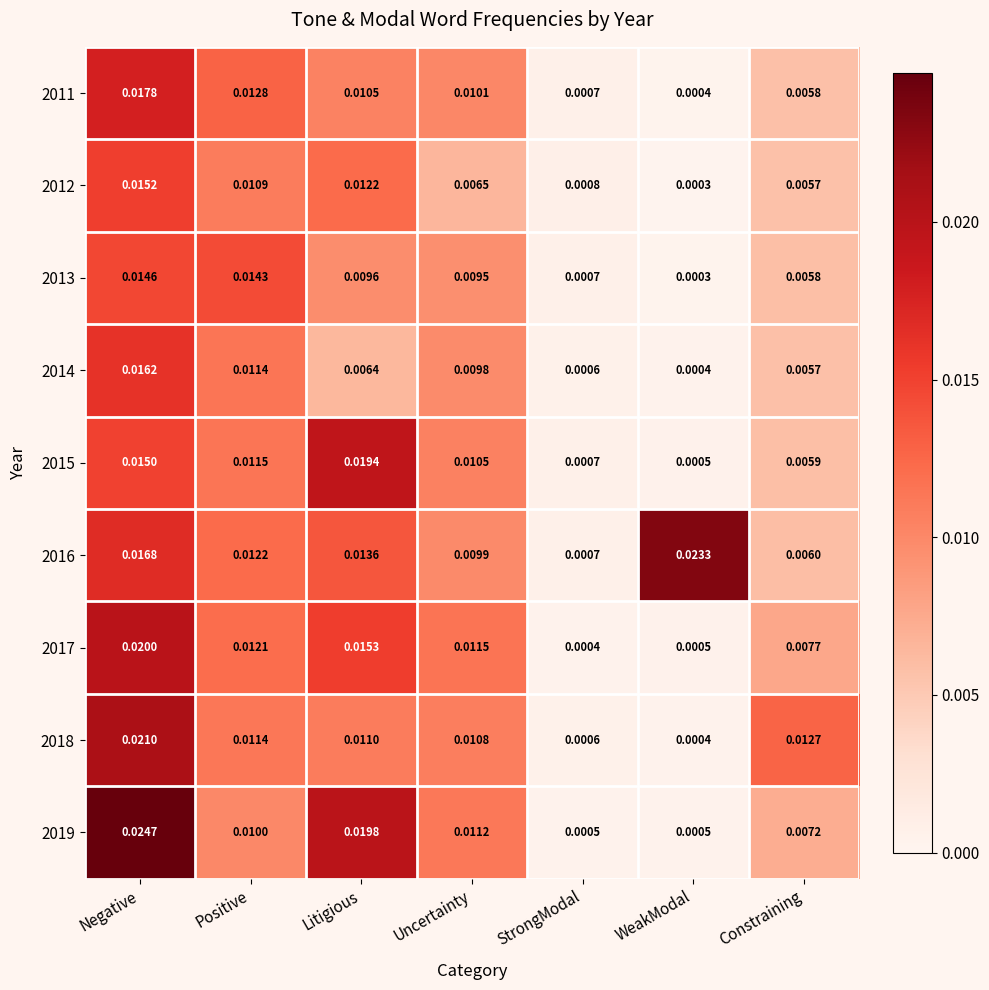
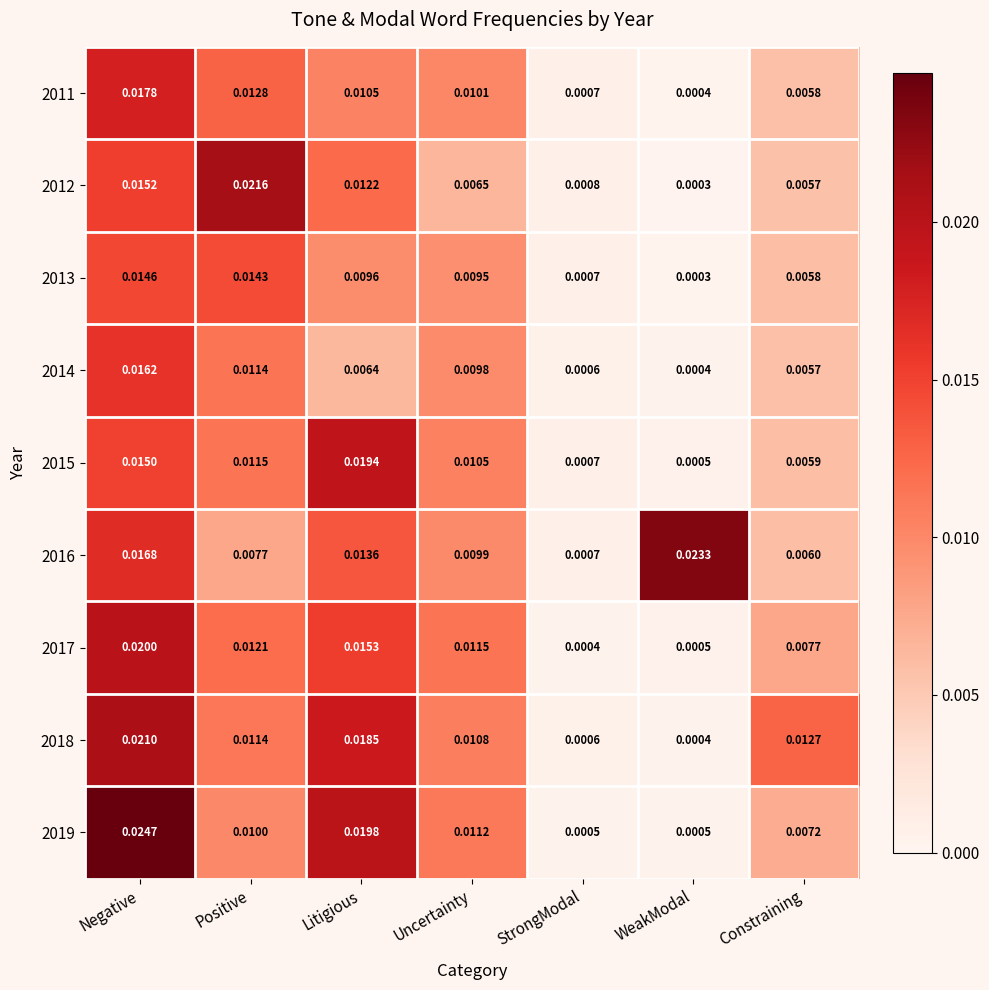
  {
    "2011": {
      "Negative": 0.0178,
      "Positive": 0.0128,
      "Litigious": 0.0105,
      "Uncertainty": 0.0101,
      "StrongModal": 0.0007,
      "WeakModal": 0.0004,
      "Constraining": 0.0058
    },
    "2012": {
      "Negative": 0.0152,
-     "Positive": 0.0109,
+     "Positive": 0.0216,
      "Litigious": 0.0122,
      "Uncertainty": 0.0065,
      "StrongModal": 0.0008,
      "WeakModal": 0.0003,
      "Constraining": 0.0057
    },
    "2013": {
      "Negative": 0.0146,
      "Positive": 0.0143,
      "Litigious": 0.0096,
      "Uncertainty": 0.0095,
      "StrongModal": 0.0007,
      "WeakModal": 0.0003,
      "Constraining": 0.0058
    },
    "2014": {
      "Negative": 0.0162,
      "Positive": 0.0114,
      "Litigious": 0.0064,
      "Uncertainty": 0.0098,
      "StrongModal": 0.0006,
      "WeakModal": 0.0004,
      "Constraining": 0.0057
    },
    "2015": {
      "Negative": 0.0150,
      "Positive": 0.0115,
      "Litigious": 0.0194,
      "Uncertainty": 0.0105,
      "StrongModal": 0.0007,
      "WeakModal": 0.0005,
      "Constraining": 0.0059
    },
    "2016": {
      "Negative": 0.0168,
-     "Positive": 0.0122,
+     "Positive": 0.0077,
      "Litigious": 0.0136,
      "Uncertainty": 0.0099,
      "StrongModal": 0.0007,
      "WeakModal": 0.0233,
      "Constraining": 0.0060
    },
    "2017": {
      "Negative": 0.0200,
      "Positive": 0.0121,
      "Litigious": 0.0153,
      "Uncertainty": 0.0115,
      "StrongModal": 0.0004,
      "WeakModal": 0.0005,
      "Constraining": 0.0077
    },
    "2018": {
      "Negative": 0.0210,
      "Positive": 0.0114,
-     "Litigious": 0.0110,
+     "Litigious": 0.0185,
      "Uncertainty": 0.0108,
      "StrongModal": 0.0006,
      "WeakModal": 0.0004,
      "Constraining": 0.0127
    },
    "2019": {
      "Negative": 0.0247,
      "Positive": 0.0100,
      "Litigious": 0.0198,
      "Uncertainty": 0.0112,
      "StrongModal": 0.0005,
      "WeakModal": 0.0005,
      "Constraining": 0.0072
    }
  }
